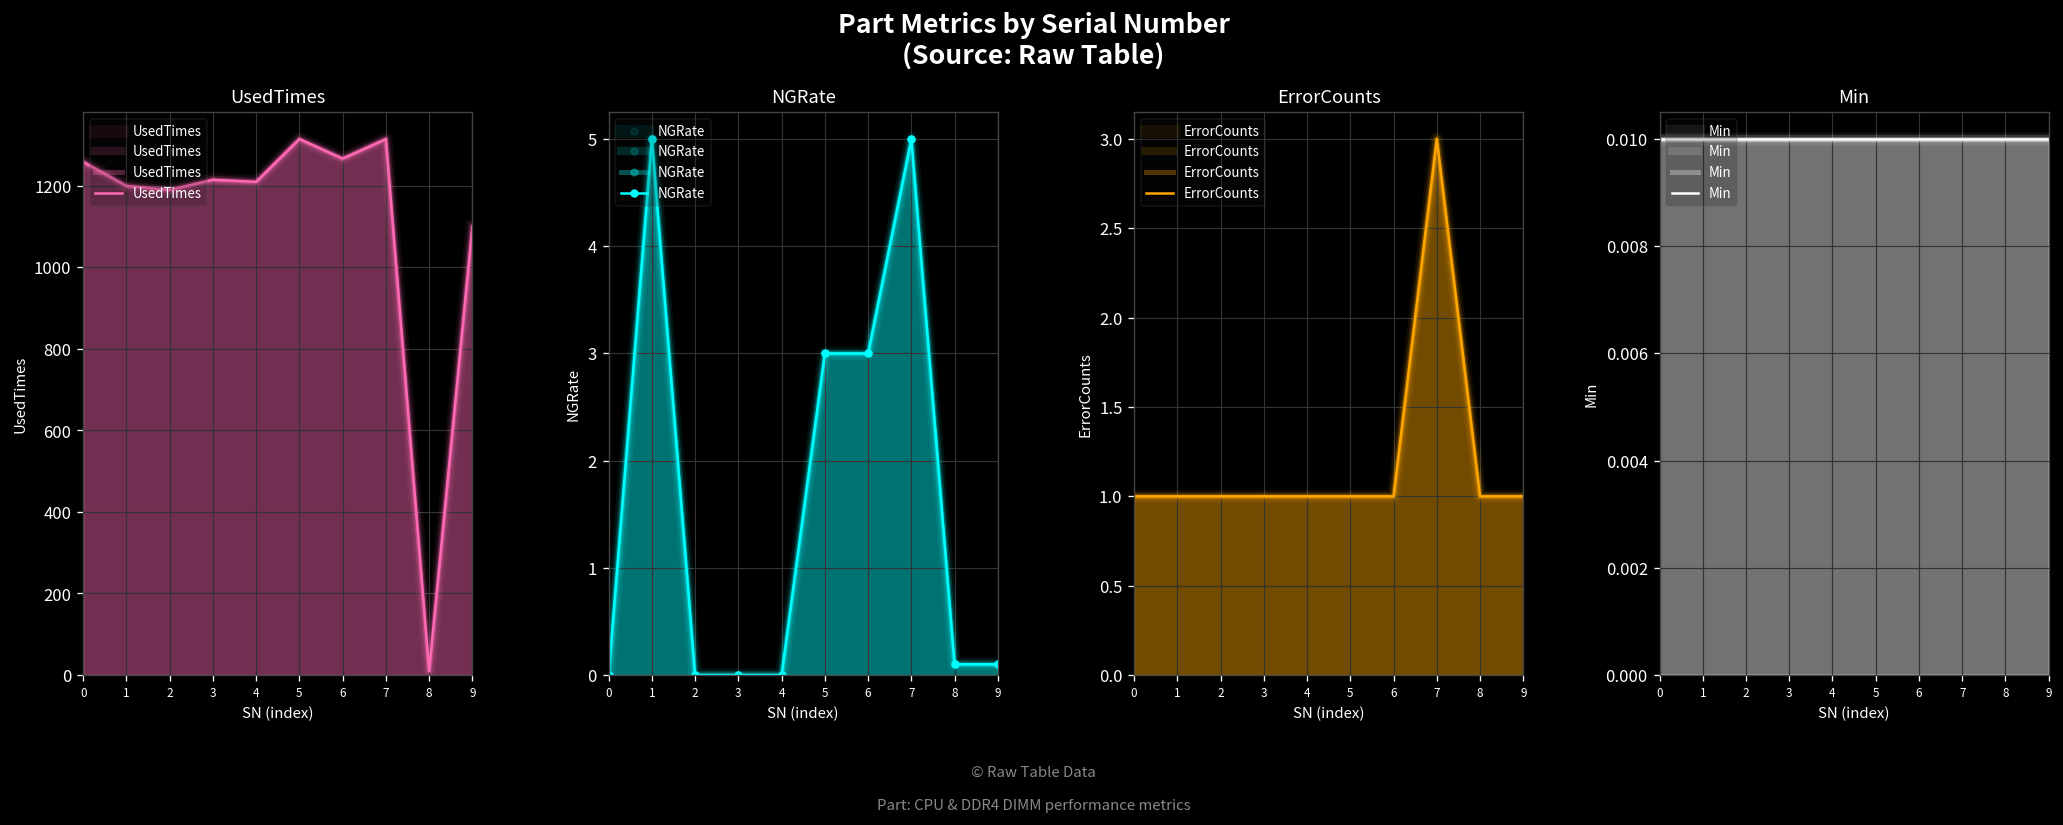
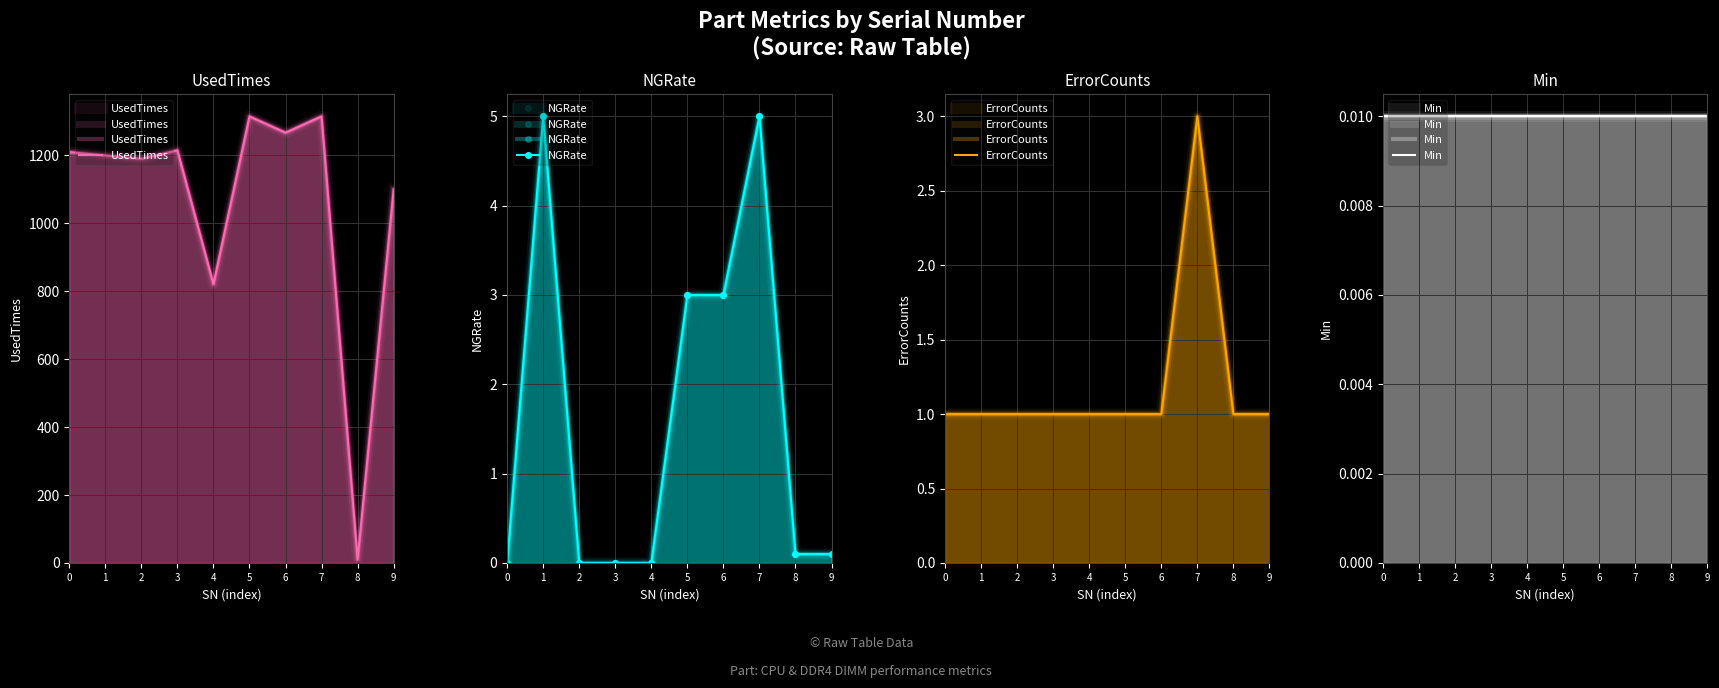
  {
    "UsedTimes": {
-     "0": 1260,
+     "0": 1210,
      "3": 1220,
-     "4": 1210,
+     "4": 820,
      "5": 1320,
      "6": 1270,
      "7": 1320,
      "8": 10,
      "9": 1100
    },
    "NGRate": {
      "0": 0.0,
      "2": 0.0,
      "3": 0.0,
      "4": 0.0,
      "5": 3.0,
      "6": 3.0,
      "7": 5.0,
      "8": 0.1,
      "9": 0.1
    },
    "ErrorCounts": {
      "0": 1.00,
      "1": 1.00,
      "2": 1.00,
      "3": 1.00,
      "4": 1.00,
      "5": 1.00,
      "6": 1.00,
      "7": 3.00,
      "8": 1.00,
      "9": 1.00
    },
    "Min": {
      "0": 0.0100,
      "2": 0.0100,
      "3": 0.0100,
      "4": 0.0100,
      "5": 0.0100,
      "6": 0.0100,
      "7": 0.0100,
      "8": 0.0100,
      "9": 0.0100
    }
  }
